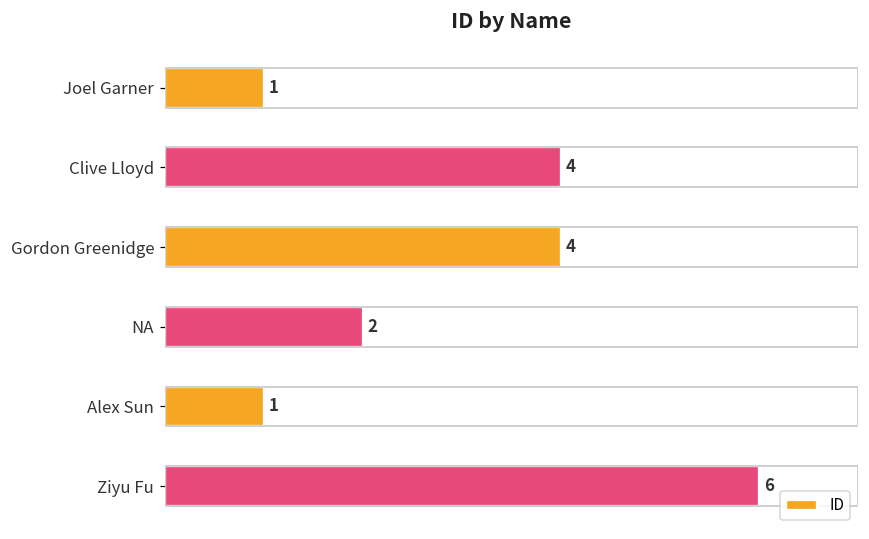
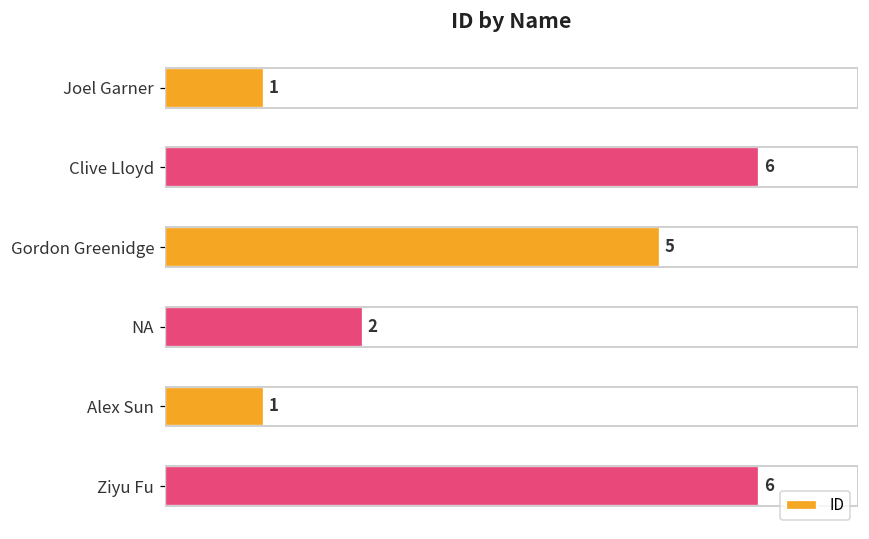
  {
    "Joel Garner": 1,
-   "Clive Lloyd": 4,
-   "Gordon Greenidge": 4,
+   "Clive Lloyd": 6,
+   "Gordon Greenidge": 5,
    "NA": 2,
    "Alex Sun": 1,
    "Ziyu Fu": 6
  }
